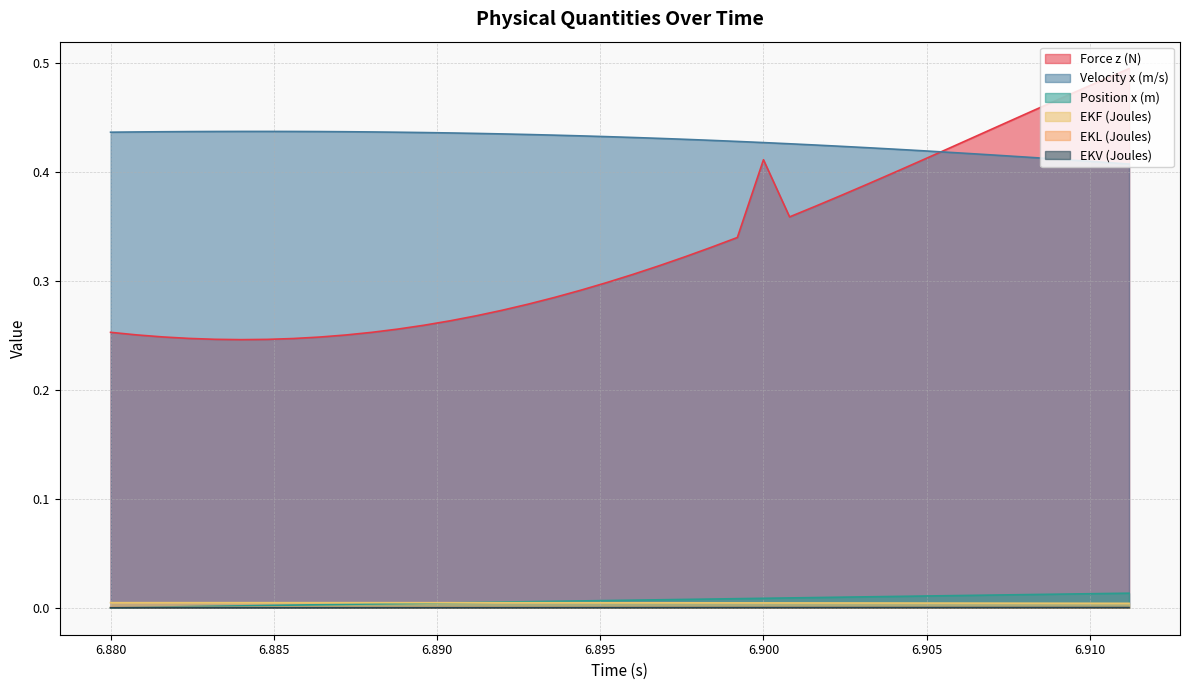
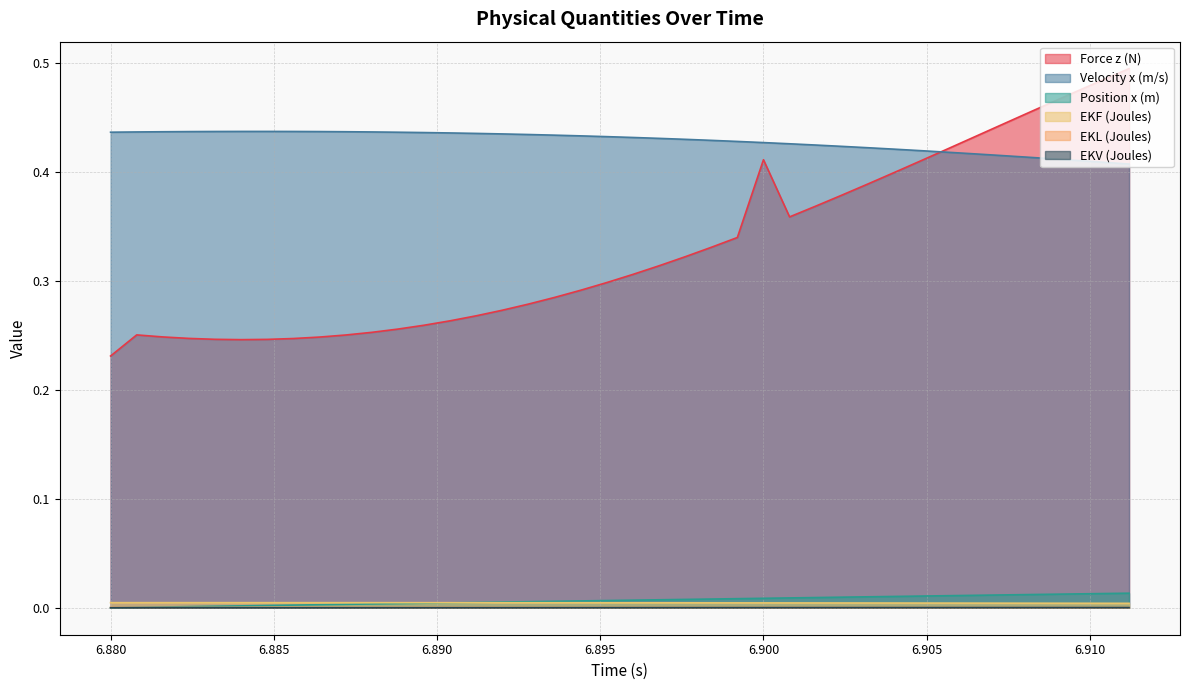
  {
    "Force z (N)": {
-     "6.880": 0.253,
+     "6.880": 0.231,
      "6.900": 0.411
    }
  }
